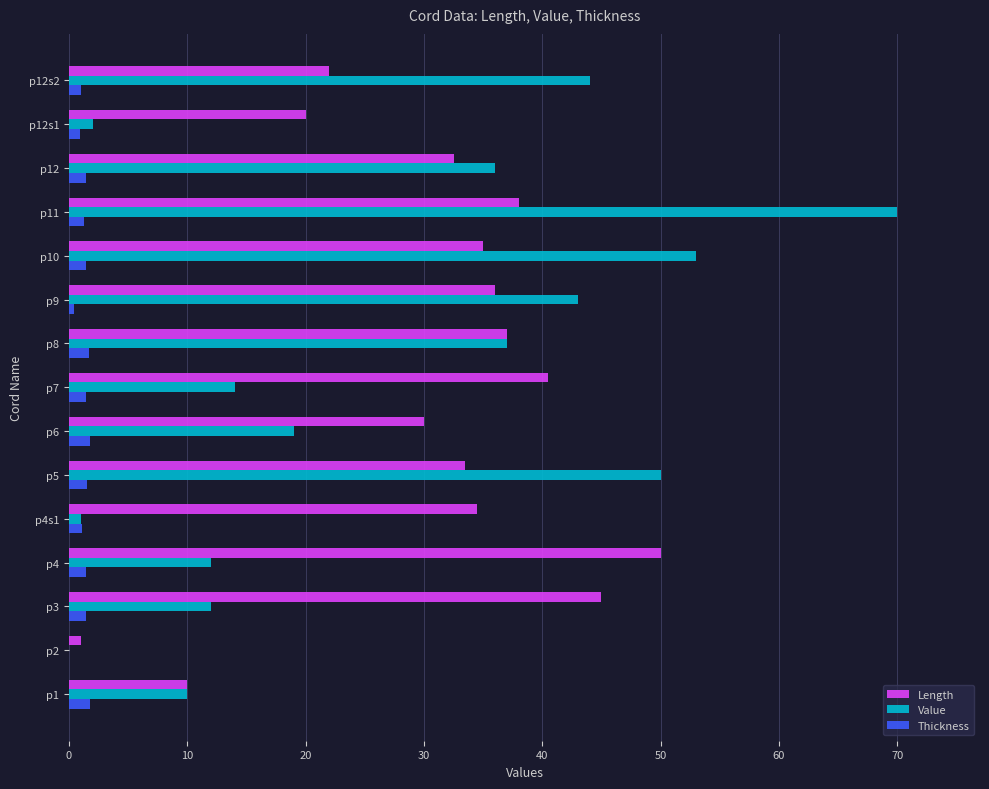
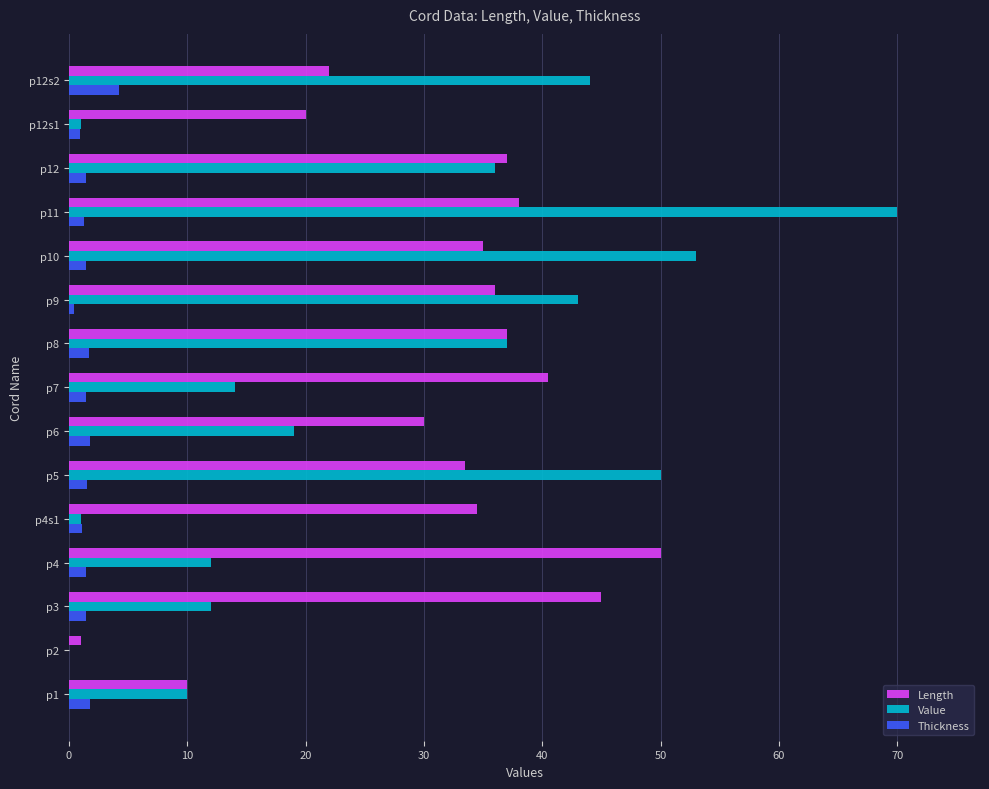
  {
    "Length": {
      "p12s2": 22.0,
      "p12s1": 20.0,
-     "p12": 32.5,
+     "p12": 37.0,
      "p11": 38.0,
      "p10": 35.0,
      "p9": 36.0,
      "p8": 37.0,
      "p7": 40.5,
      "p6": 30.0,
      "p5": 33.5,
      "p4s1": 34.5,
      "p4": 50.0,
      "p3": 45.0,
      "p2": 1.0,
      "p1": 10.0
    },
    "Value": {
      "p12s2": 44,
-     "p12s1": 2,
+     "p12s1": 1,
      "p12": 36,
      "p11": 70,
      "p10": 53,
      "p9": 43,
      "p8": 37,
      "p7": 14,
      "p6": 19,
      "p5": 50,
      "p4s1": 1,
      "p4": 12,
      "p3": 12,
      "p2": 0,
      "p1": 10
    },
    "Thickness": {
-     "p12s2": 1.0,
+     "p12s2": 4.2,
      "p12s1": 0.9,
      "p12": 1.4,
      "p11": 1.3,
      "p10": 1.4,
      "p9": 0.4,
      "p8": 1.7,
      "p7": 1.4,
      "p6": 1.8,
      "p5": 1.5,
      "p4s1": 1.1,
      "p4": 1.4,
      "p3": 1.4,
      "p2": 0.0,
      "p1": 1.8
    }
  }
